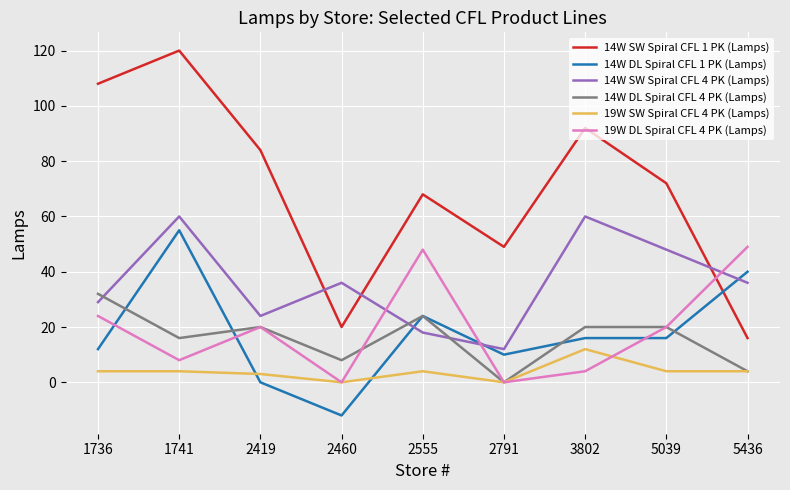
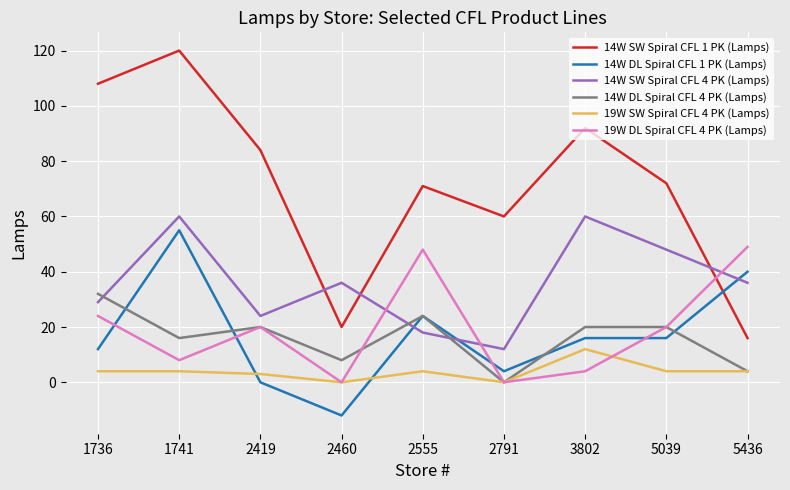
  {
    "14W SW Spiral CFL 1 PK (Lamps)": {
      "1736": 108,
      "1741": 120,
      "2419": 84,
      "2460": 20,
-     "2555": 68,
-     "2791": 49,
+     "2555": 71,
+     "2791": 60,
      "5039": 72,
      "5436": 16
    },
    "14W DL Spiral CFL 1 PK (Lamps)": {
      "1736": 12,
      "1741": 55,
      "2419": 0,
      "2460": -12,
-     "2791": 10,
+     "2791": 4,
      "3802": 16,
      "5039": 16,
      "5436": 40
    },
    "14W SW Spiral CFL 4 PK (Lamps)": {
      "1736": 29,
      "1741": 60,
      "2419": 24,
      "2460": 36,
      "2555": 18,
      "2791": 12,
      "3802": 60,
      "5039": 48,
      "5436": 36
    },
    "14W DL Spiral CFL 4 PK (Lamps)": {
      "1736": 32,
      "1741": 16,
      "2460": 8,
      "3802": 20
    },
    "19W SW Spiral CFL 4 PK (Lamps)": {
      "1736": 4,
      "1741": 4,
      "2419": 3,
      "2555": 4,
      "3802": 12,
      "5039": 4
    },
    "19W DL Spiral CFL 4 PK (Lamps)": {
      "1736": 24,
      "1741": 8,
      "2555": 48,
      "3802": 4,
      "5436": 49
    }
  }
